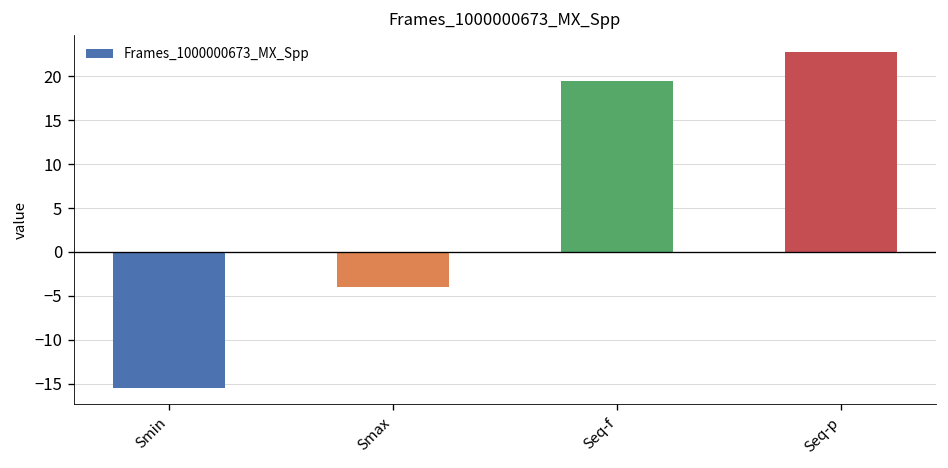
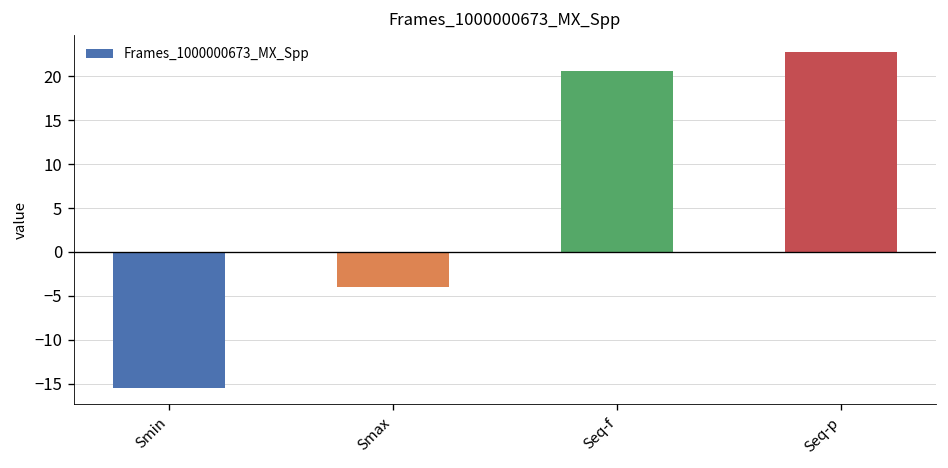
  {
    "Smin": -15,
    "Smax": -4,
-   "Seq-f": 20,
+   "Seq-f": 21,
    "Seq-p": 23
  }
